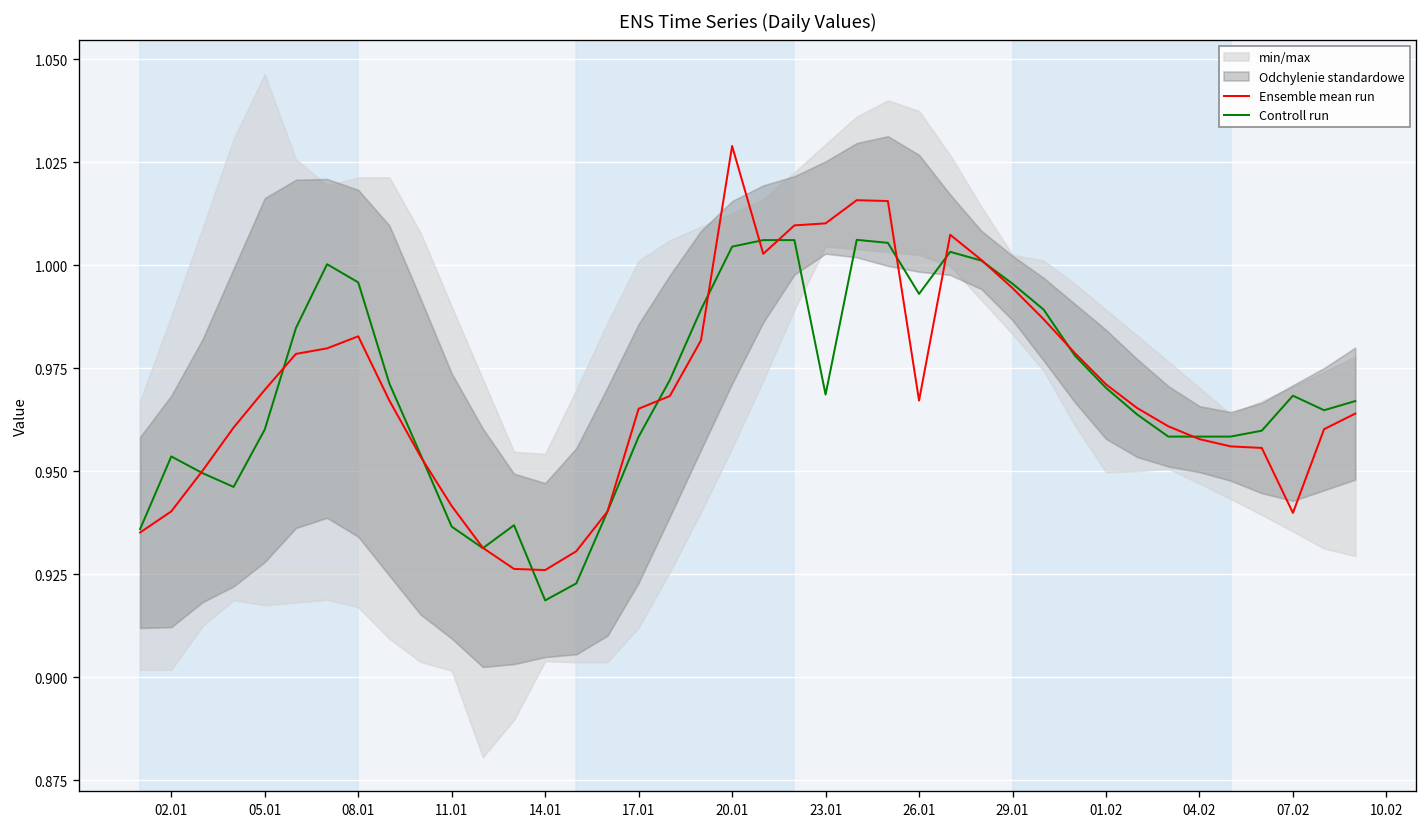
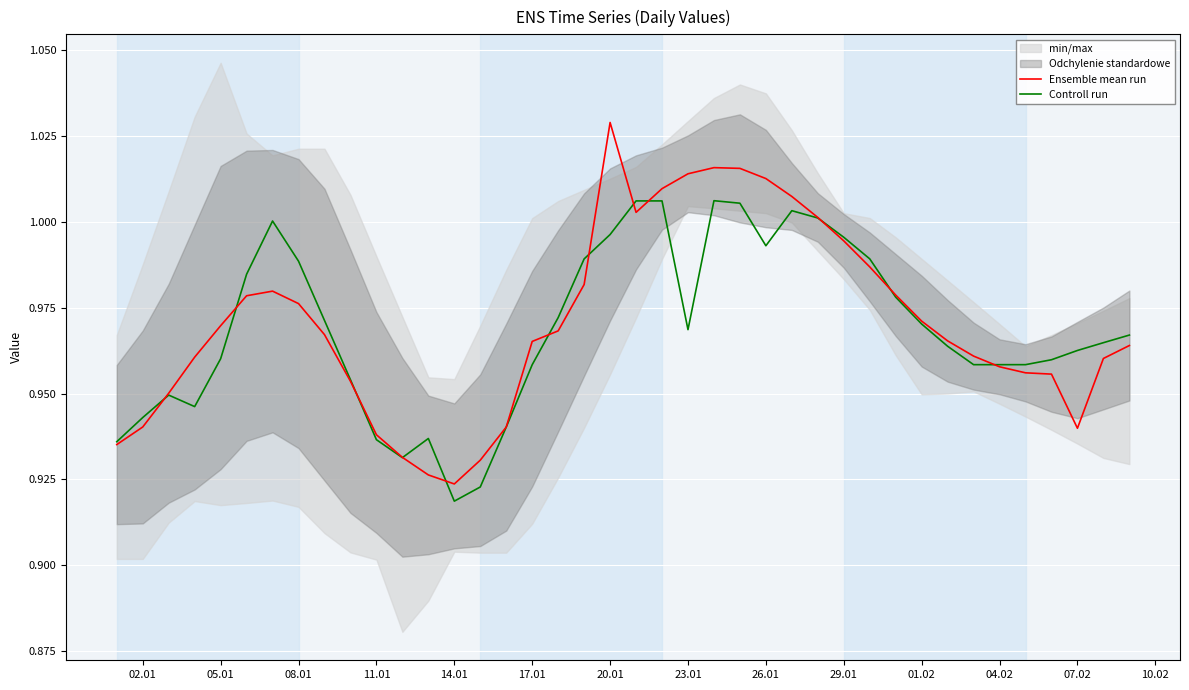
  {
    "Ensemble mean run": {
      "02.01": 0.940,
      "05.01": 0.970,
-     "08.01": 0.983,
-     "11.01": 0.942,
-     "14.01": 0.926,
+     "08.01": 0.976,
+     "11.01": 0.938,
+     "14.01": 0.924,
      "17.01": 0.965,
      "20.01": 1.029,
-     "23.01": 1.010,
-     "26.01": 0.967,
+     "23.01": 1.014,
+     "26.01": 1.013,
      "29.01": 0.994,
      "01.02": 0.971,
      "07.02": 0.940
    },
    "Controll run": {
-     "02.01": 0.954,
+     "02.01": 0.943,
      "05.01": 0.960,
-     "08.01": 0.996,
+     "08.01": 0.989,
      "11.01": 0.937,
      "14.01": 0.919,
      "17.01": 0.958,
-     "20.01": 1.005,
+     "20.01": 0.996,
      "23.01": 0.969,
      "26.01": 0.993,
      "29.01": 0.996,
      "01.02": 0.970,
-     "07.02": 0.968
+     "07.02": 0.963
    }
  }
